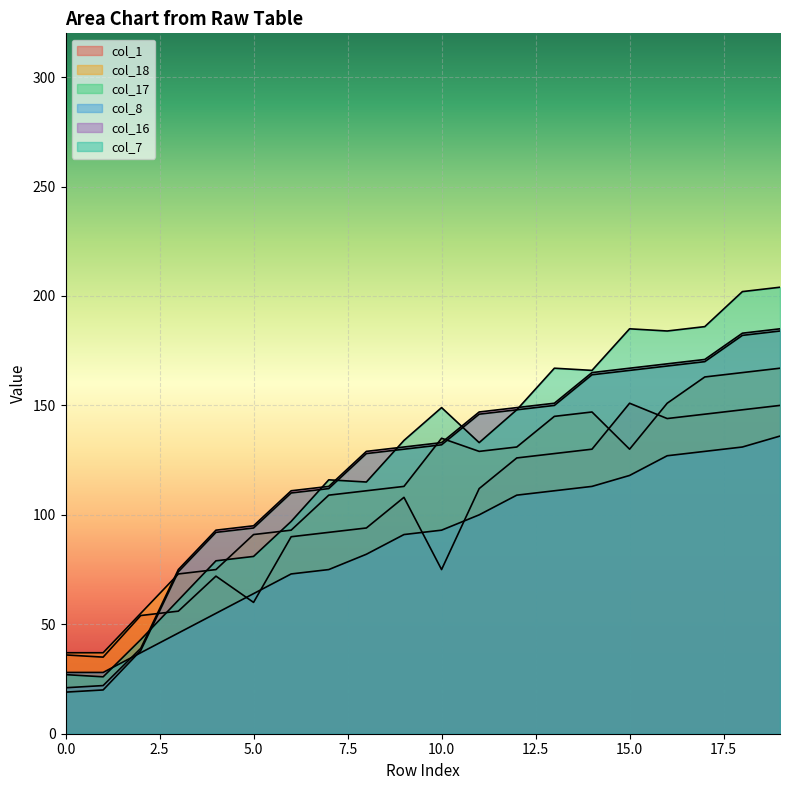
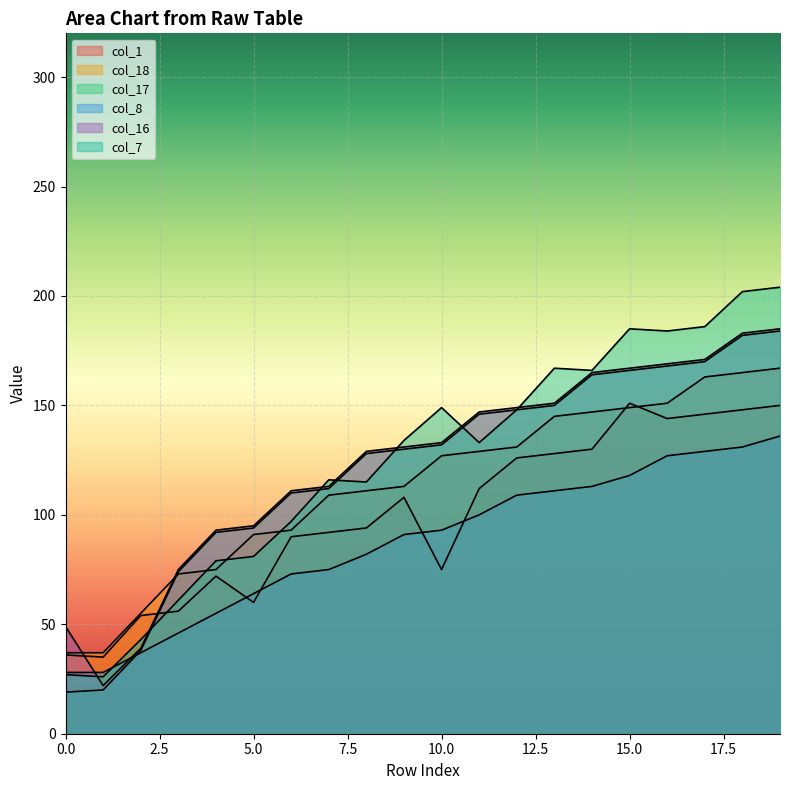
  {
    "col_1": {
      "5.0": 60,
      "10.0": 75,
      "15.0": 151
    },
    "col_18": {
      "5.0": 91,
-     "10.0": 135,
-     "15.0": 130
+     "10.0": 127,
+     "15.0": 149
    },
    "col_16": {
-     "0.0": 21
+     "0.0": 49
    }
  }
